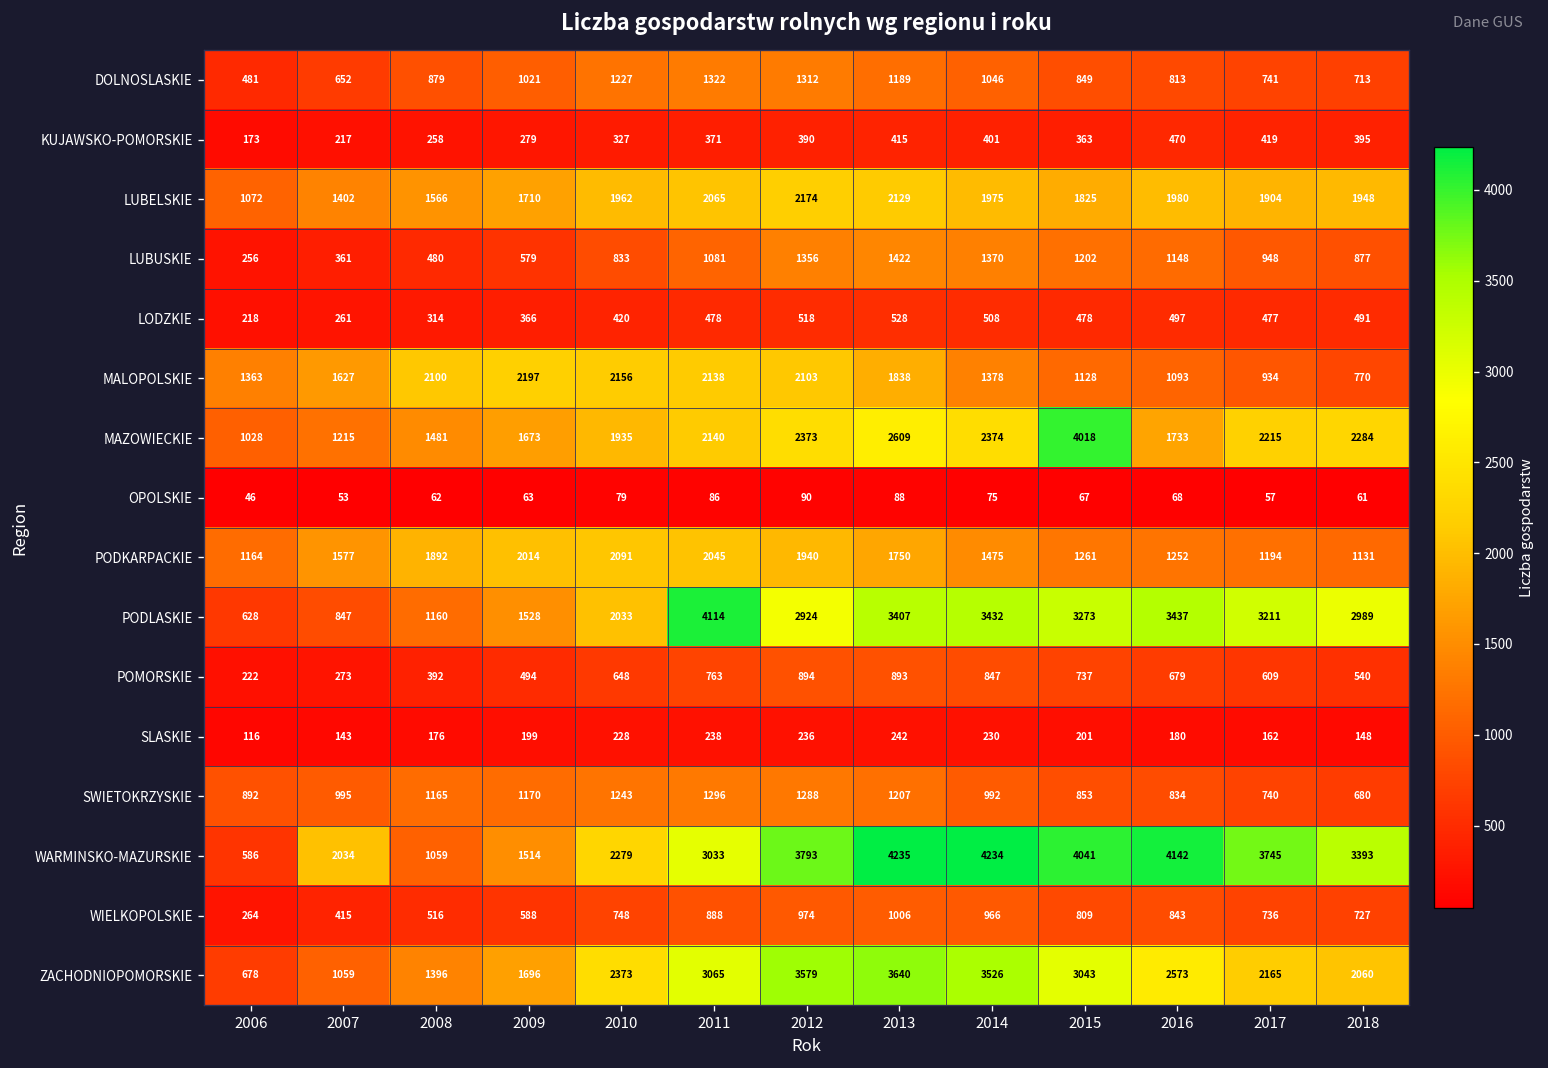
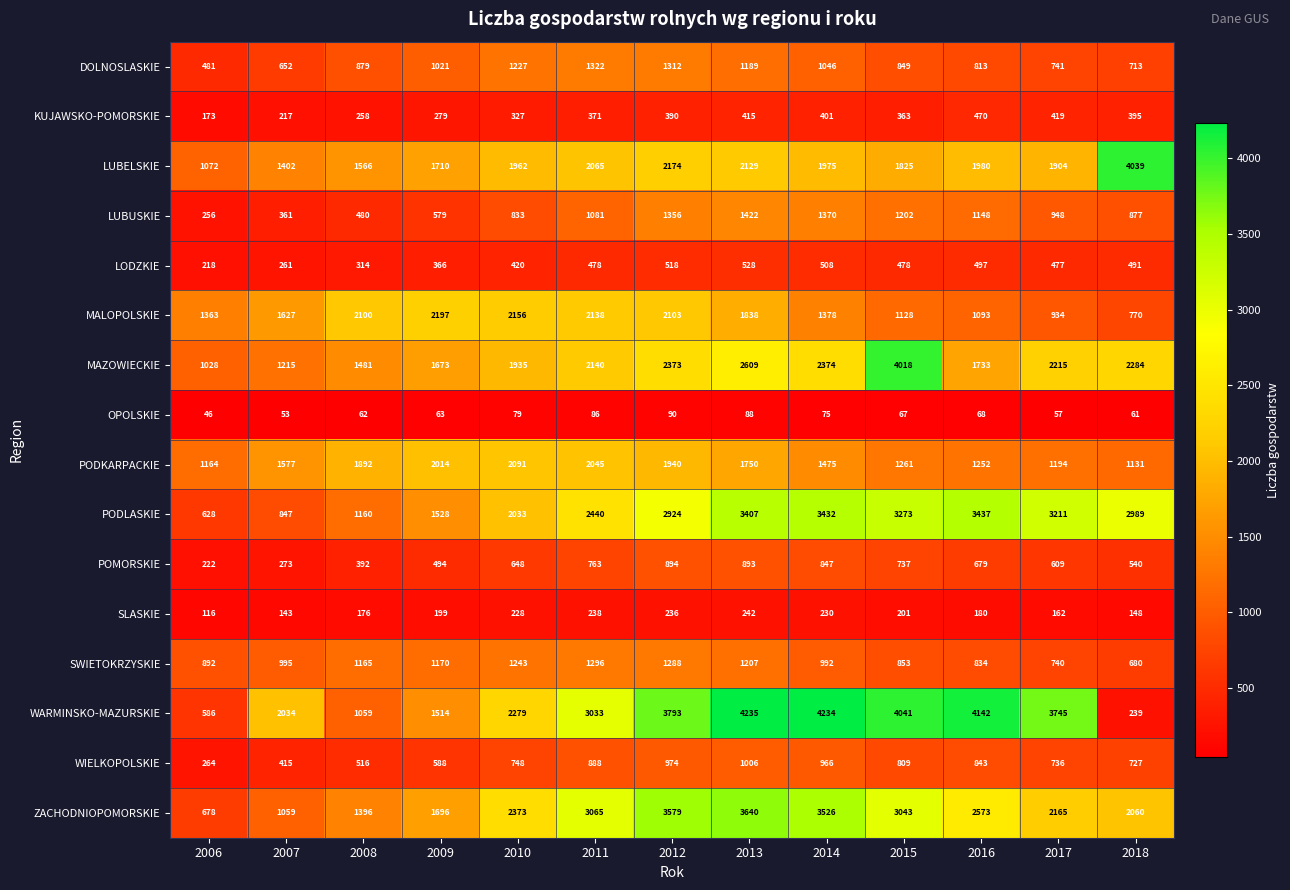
  {
    "LUBELSKIE": {
      "2006": 1072,
      "2007": 1402,
      "2008": 1566,
      "2009": 1710,
      "2010": 1962,
      "2011": 2065,
      "2012": 2174,
      "2013": 2129,
      "2014": 1975,
      "2015": 1825,
      "2016": 1980,
      "2017": 1904,
-     "2018": 1948
+     "2018": 4039
    },
    "PODLASKIE": {
      "2006": 628,
      "2007": 847,
      "2008": 1160,
      "2009": 1528,
      "2010": 2033,
-     "2011": 4114,
+     "2011": 2440,
      "2012": 2924,
      "2013": 3407,
      "2014": 3432,
      "2015": 3273,
      "2016": 3437,
      "2017": 3211,
      "2018": 2989
    },
    "WARMINSKO-MAZURSKIE": {
      "2006": 586,
      "2007": 2034,
      "2008": 1059,
      "2009": 1514,
      "2010": 2279,
      "2011": 3033,
      "2012": 3793,
      "2013": 4235,
      "2014": 4234,
      "2015": 4041,
      "2016": 4142,
      "2017": 3745,
-     "2018": 3393
+     "2018": 239
    }
  }
